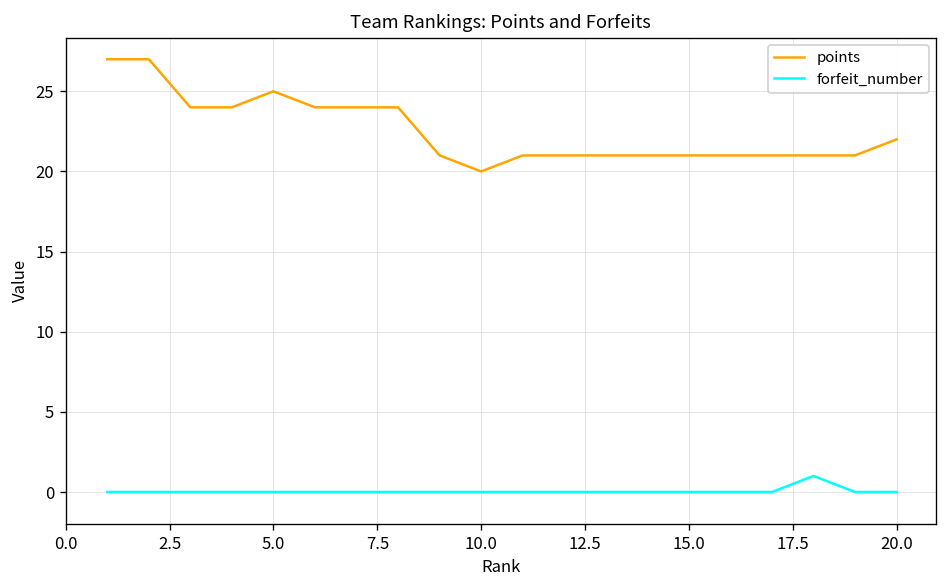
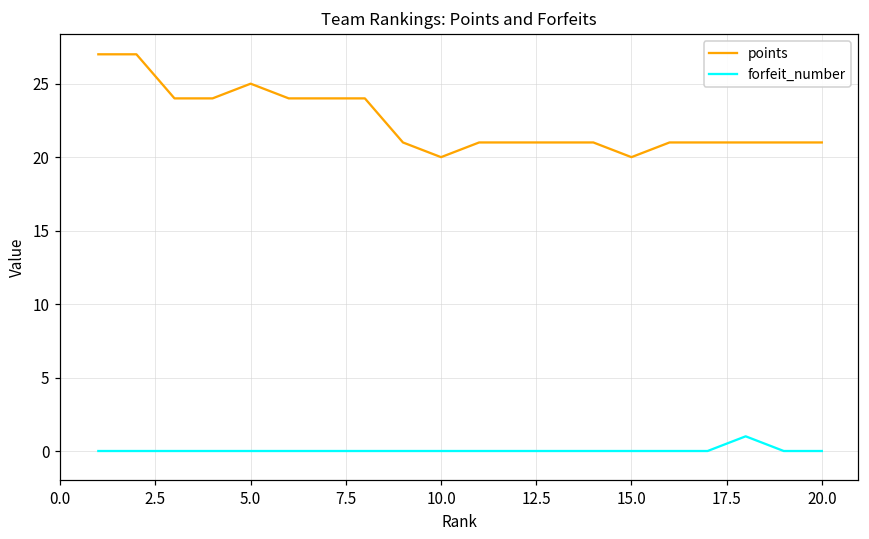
  {
    "points": {
      "5.0": 25,
      "10.0": 20,
-     "15.0": 21,
-     "20.0": 22
+     "15.0": 20,
+     "20.0": 21
    },
    "forfeit_number": {
      "5.0": 0,
      "10.0": 0,
      "15.0": 0,
      "20.0": 0
    }
  }
